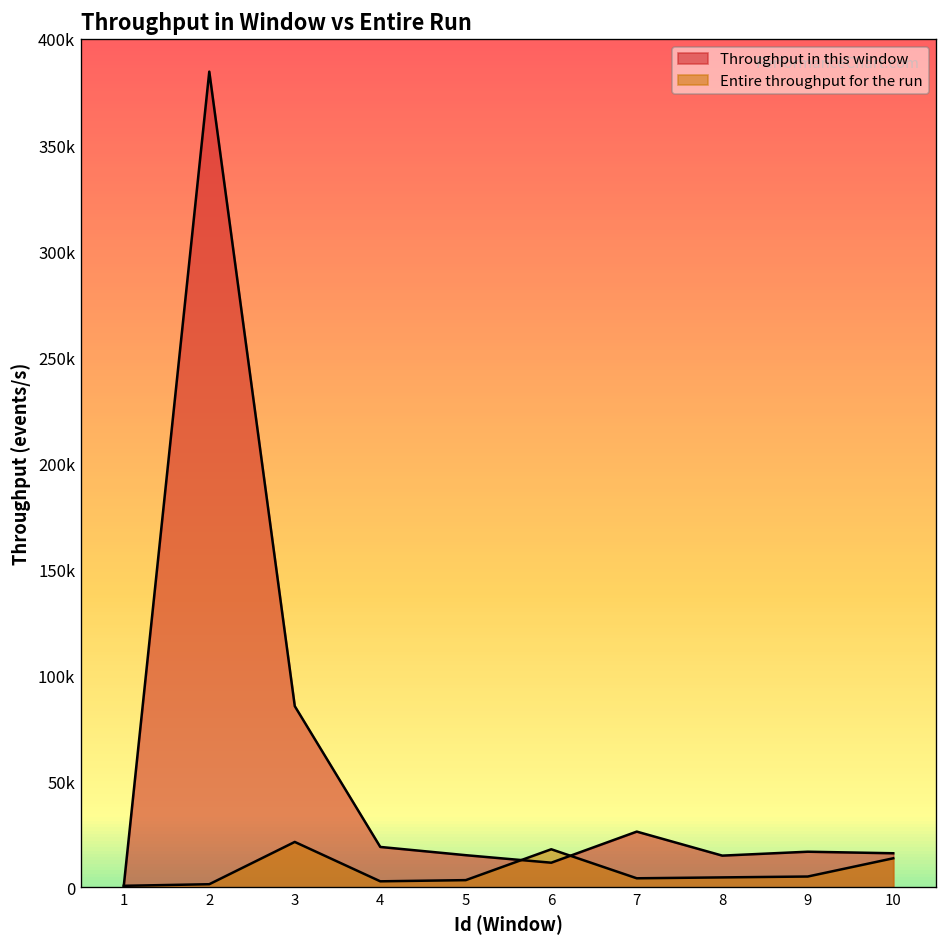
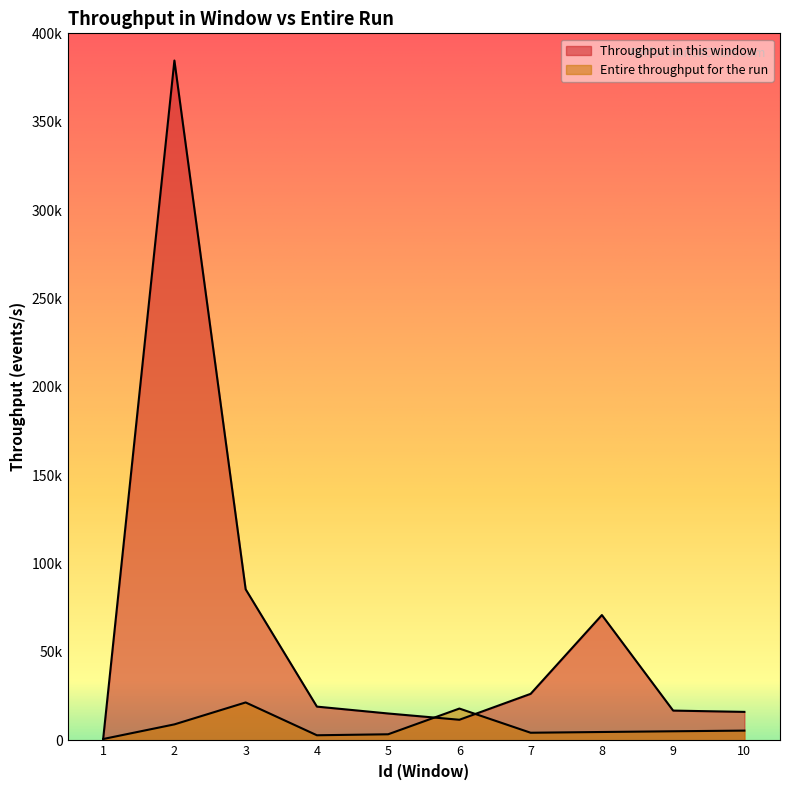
  {
    "Throughput in this window": {
      "2": 385000,
      "3": 85000,
      "4": 19000,
      "5": 15000,
      "6": 12000,
      "7": 26000,
-     "8": 15000,
+     "8": 71000,
      "9": 17000,
      "10": 16000
    },
    "Entire throughput for the run": {
-     "2": 2000,
+     "2": 9000,
      "3": 21000,
      "4": 3000,
      "5": 3000,
      "6": 18000,
      "7": 4000,
      "8": 5000,
      "9": 5000,
-     "10": 14000
+     "10": 6000
    }
  }
